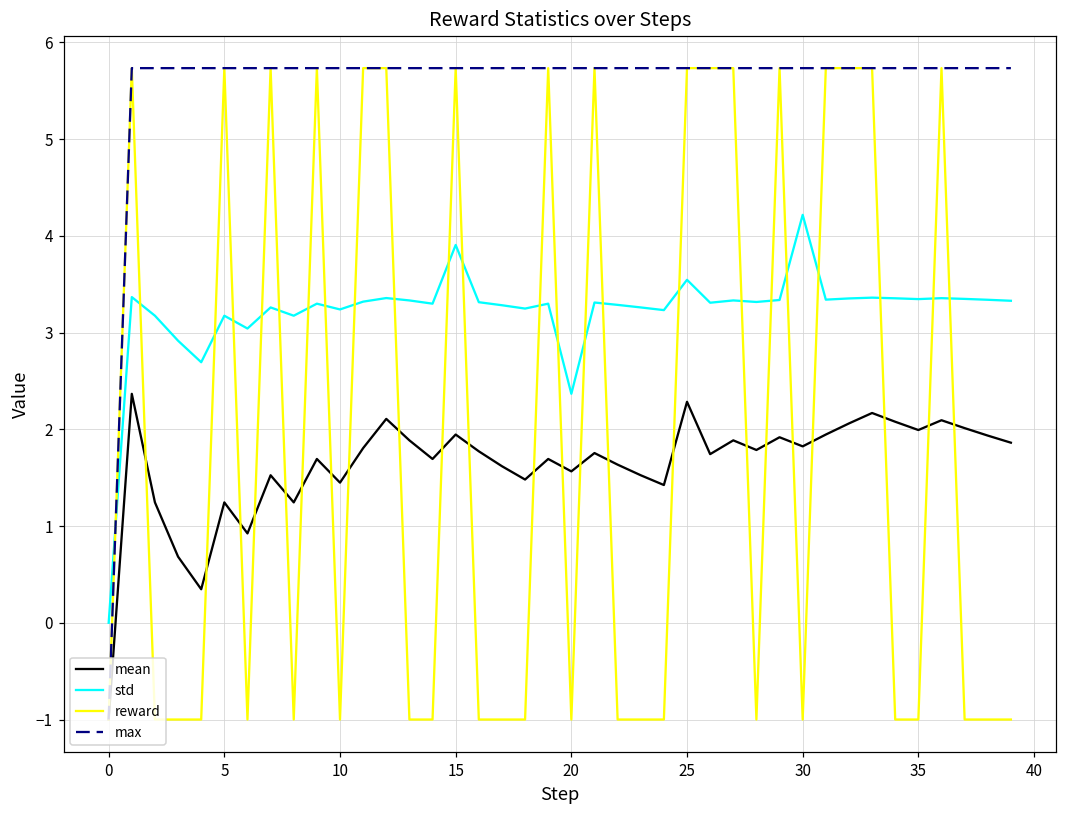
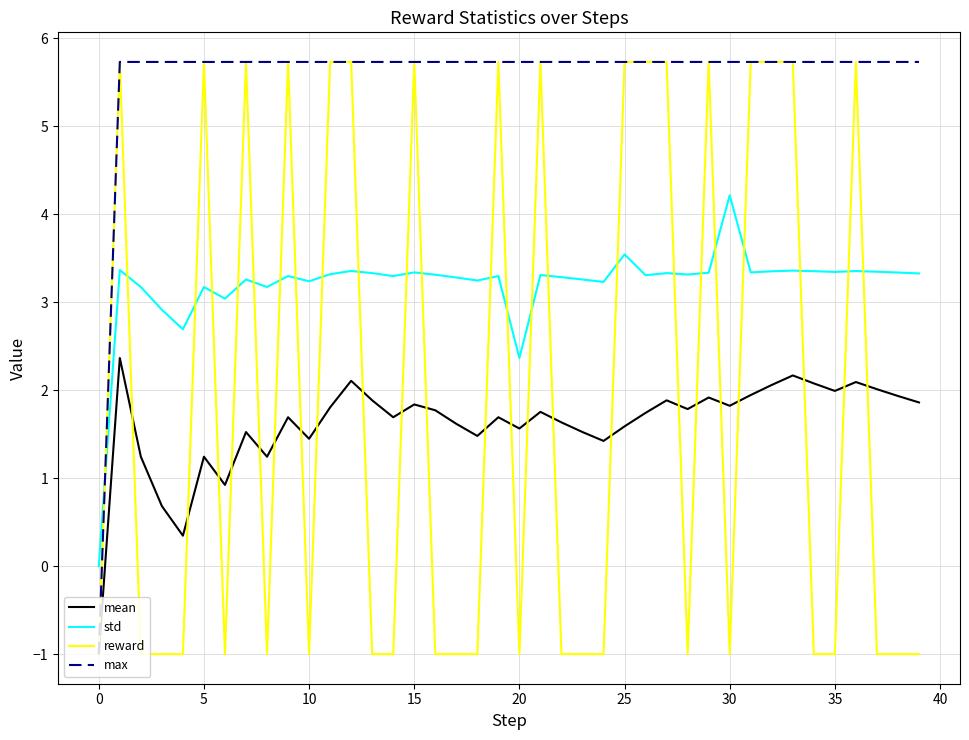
  {
    "mean": {
      "5": 1.2,
      "10": 1.4,
-     "15": 1.9,
+     "15": 1.8,
      "20": 1.6,
-     "25": 2.3,
+     "25": 1.6,
      "30": 1.8,
      "35": 2.0
    },
    "std": {
      "0": 0.0,
      "5": 3.2,
      "10": 3.2,
-     "15": 3.9,
+     "15": 3.3,
      "20": 2.4,
      "25": 3.5,
      "30": 4.2,
      "35": 3.3
    },
    "reward": {
      "10": -1.0,
      "20": -1.0,
      "30": -1.0,
      "35": -1.0
    },
    "max": {
      "10": 5.7,
      "20": 5.7,
      "30": 5.7,
      "35": 5.7
    }
  }
